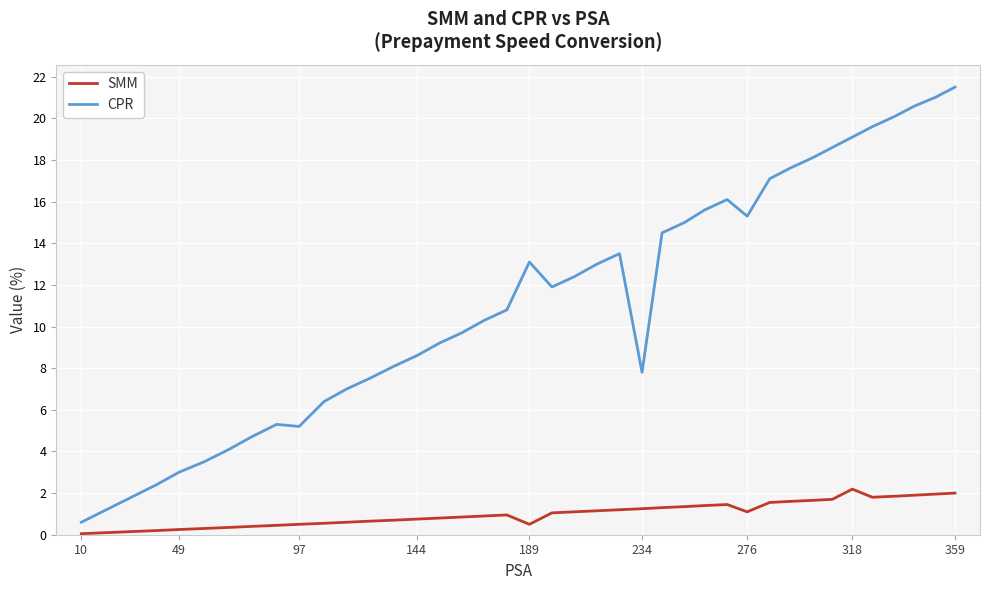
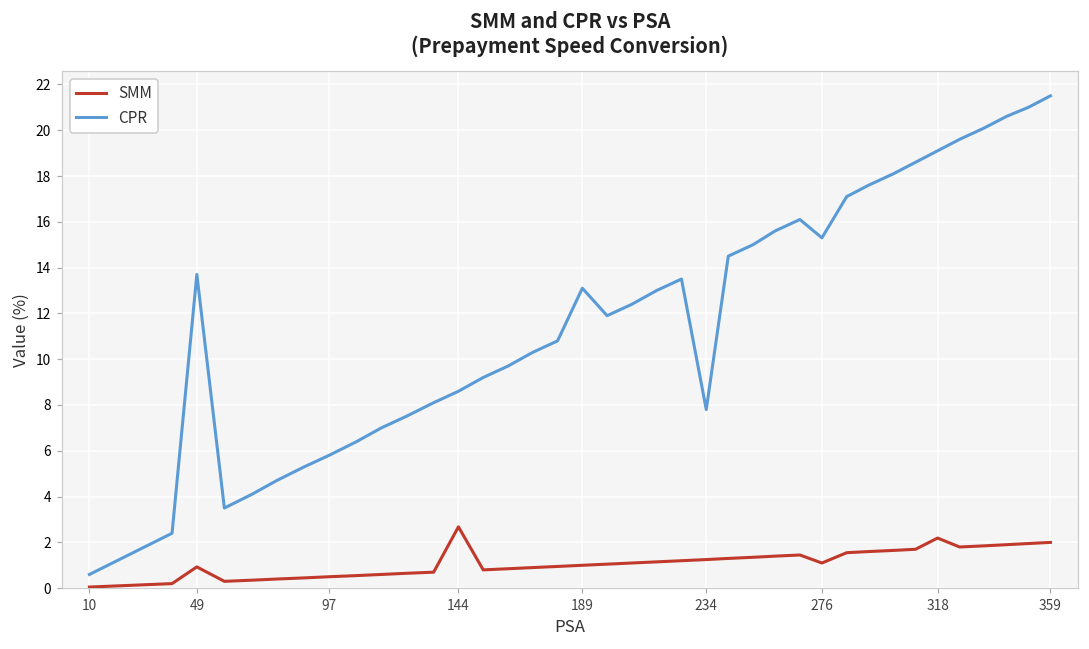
  {
    "SMM": {
      "10": 0.1,
-     "49": 0.3,
+     "49": 0.9,
      "97": 0.5,
-     "144": 0.8,
-     "189": 0.5,
+     "144": 2.7,
+     "189": 1.0,
      "234": 1.3,
      "276": 1.1,
      "318": 2.2,
      "359": 2.0
    },
    "CPR": {
      "10": 0.6,
-     "49": 3.0,
-     "97": 5.2,
+     "49": 13.7,
+     "97": 5.8,
      "144": 8.6,
      "189": 13.1,
      "234": 7.8,
      "276": 15.3,
      "318": 19.1,
      "359": 21.5
    }
  }
